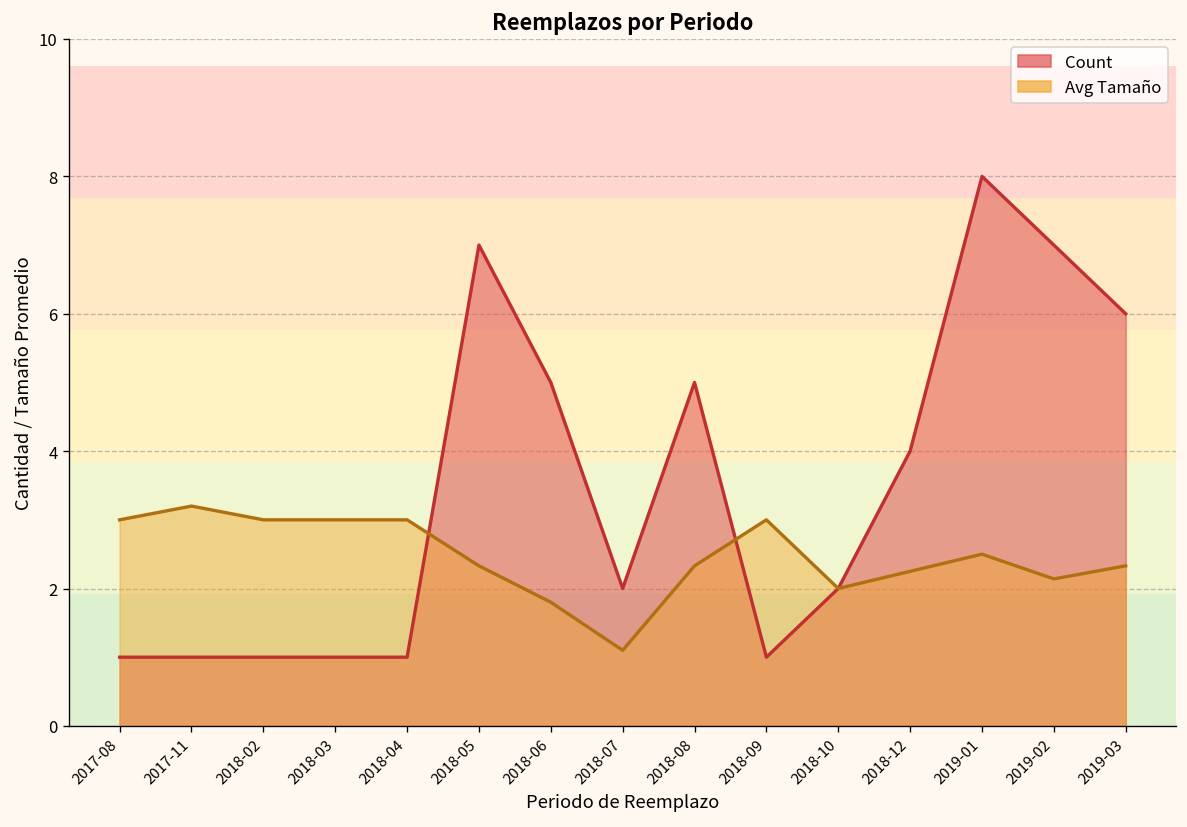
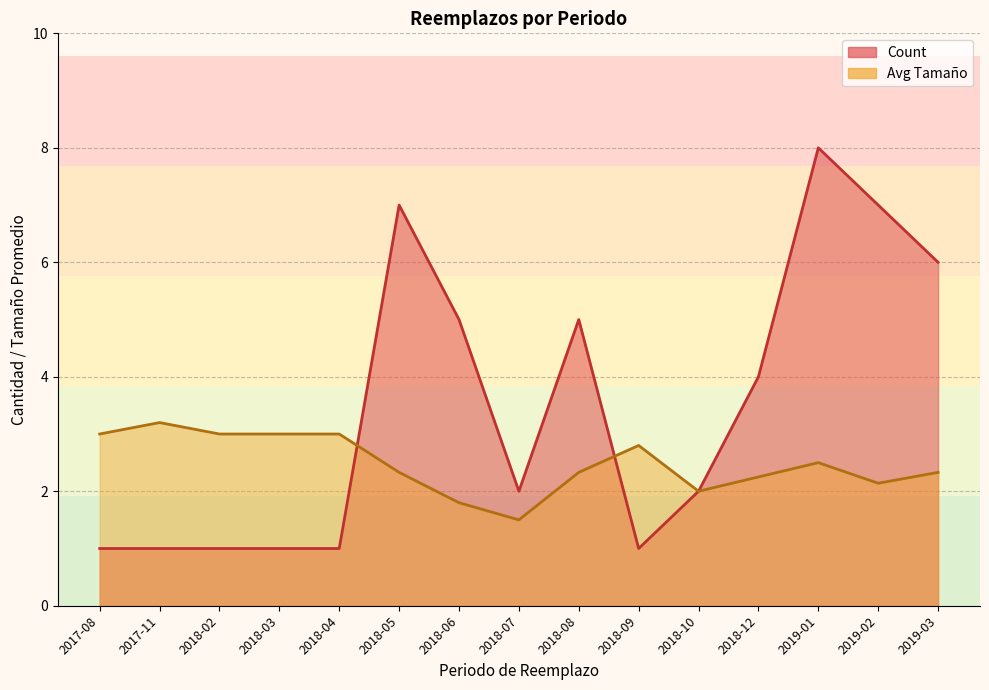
  {
    "Count": {
      "2017-08": 1.0,
      "2017-11": 1.0,
      "2018-02": 1.0,
      "2018-03": 1.0,
      "2018-04": 1.0,
      "2018-05": 7.0,
      "2018-06": 5.0,
      "2018-07": 2.0,
      "2018-08": 5.0,
      "2018-09": 1.0,
      "2018-12": 4.0,
      "2019-01": 8.0,
      "2019-02": 7.0,
      "2019-03": 6.0
    },
    "Avg Tamaño": {
      "2017-08": 3.0,
      "2017-11": 3.2,
      "2018-02": 3.0,
      "2018-03": 3.0,
      "2018-04": 3.0,
      "2018-05": 2.3,
      "2018-06": 1.8,
-     "2018-07": 1.1,
+     "2018-07": 1.5,
      "2018-08": 2.3,
-     "2018-09": 3.0,
+     "2018-09": 2.8,
      "2018-12": 2.3,
      "2019-01": 2.5,
      "2019-02": 2.1,
      "2019-03": 2.3
    }
  }
